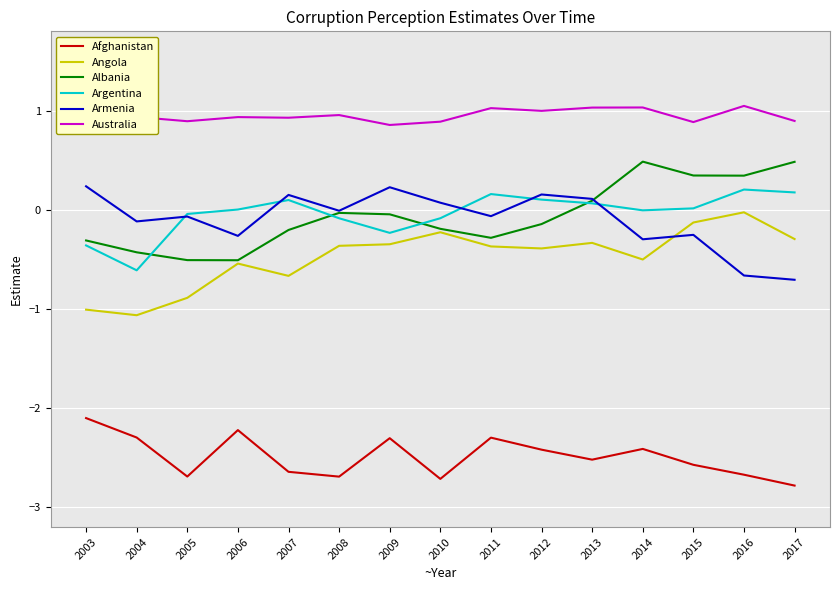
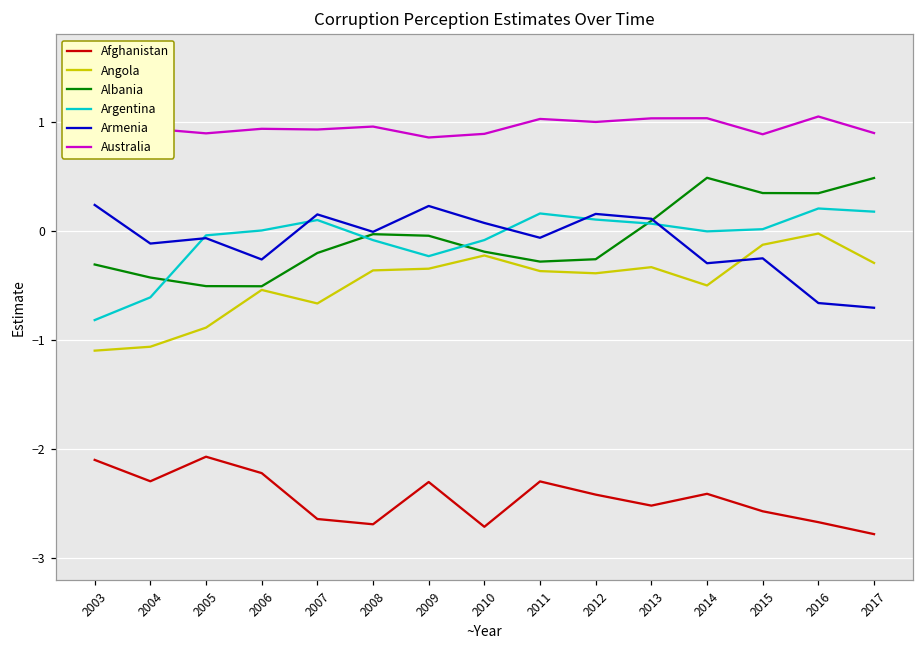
  {
    "Afghanistan": {
      "2003": -2.1,
      "2004": -2.3,
-     "2005": -2.7,
+     "2005": -2.1,
      "2006": -2.2,
      "2007": -2.6,
      "2008": -2.7,
      "2009": -2.3,
      "2010": -2.7,
      "2011": -2.3,
      "2012": -2.4,
      "2013": -2.5,
      "2014": -2.4,
      "2015": -2.6,
      "2016": -2.7,
      "2017": -2.8
    },
    "Angola": {
-     "2003": -1.0,
+     "2003": -1.1,
      "2004": -1.1,
      "2005": -0.9,
      "2006": -0.5,
      "2007": -0.7,
      "2008": -0.4,
      "2009": -0.3,
      "2010": -0.2,
      "2011": -0.4,
      "2012": -0.4,
      "2013": -0.3,
      "2014": -0.5,
      "2015": -0.1,
      "2016": 0.0,
      "2017": -0.3
    },
    "Albania": {
      "2003": -0.3,
      "2004": -0.4,
      "2005": -0.5,
      "2006": -0.5,
      "2007": -0.2,
      "2009": 0.0,
      "2010": -0.2,
      "2011": -0.3,
-     "2012": -0.1,
+     "2012": -0.3,
      "2014": 0.5,
      "2015": 0.3,
      "2016": 0.3,
      "2017": 0.5
    },
    "Argentina": {
-     "2003": -0.4,
+     "2003": -0.8,
      "2004": -0.6,
      "2006": 0.0,
      "2007": 0.1,
      "2008": -0.1,
      "2009": -0.2,
      "2010": -0.1,
      "2011": 0.2,
      "2012": 0.1,
      "2013": 0.1,
      "2014": 0.0,
      "2015": 0.0,
      "2016": 0.2,
      "2017": 0.2
    },
    "Armenia": {
      "2003": 0.2,
      "2004": -0.1,
      "2006": -0.3,
      "2007": 0.2,
      "2009": 0.2,
      "2010": 0.1,
      "2011": -0.1,
      "2012": 0.2,
      "2014": -0.3,
      "2015": -0.3,
      "2016": -0.7,
      "2017": -0.7
    },
    "Australia": {
      "2005": 0.9,
      "2006": 0.9,
      "2007": 0.9,
      "2008": 1.0,
      "2009": 0.9,
      "2010": 0.9,
      "2011": 1.0,
      "2012": 1.0,
      "2013": 1.0,
      "2014": 1.0,
      "2015": 0.9,
      "2016": 1.0,
      "2017": 0.9
    }
  }
